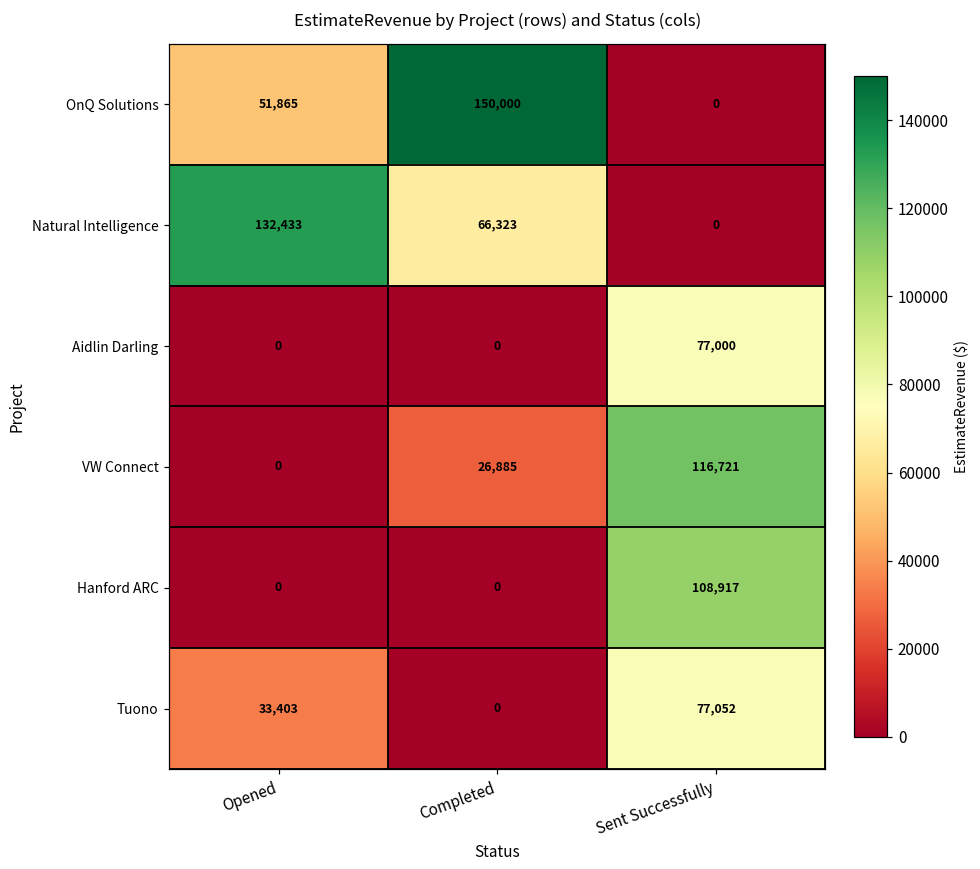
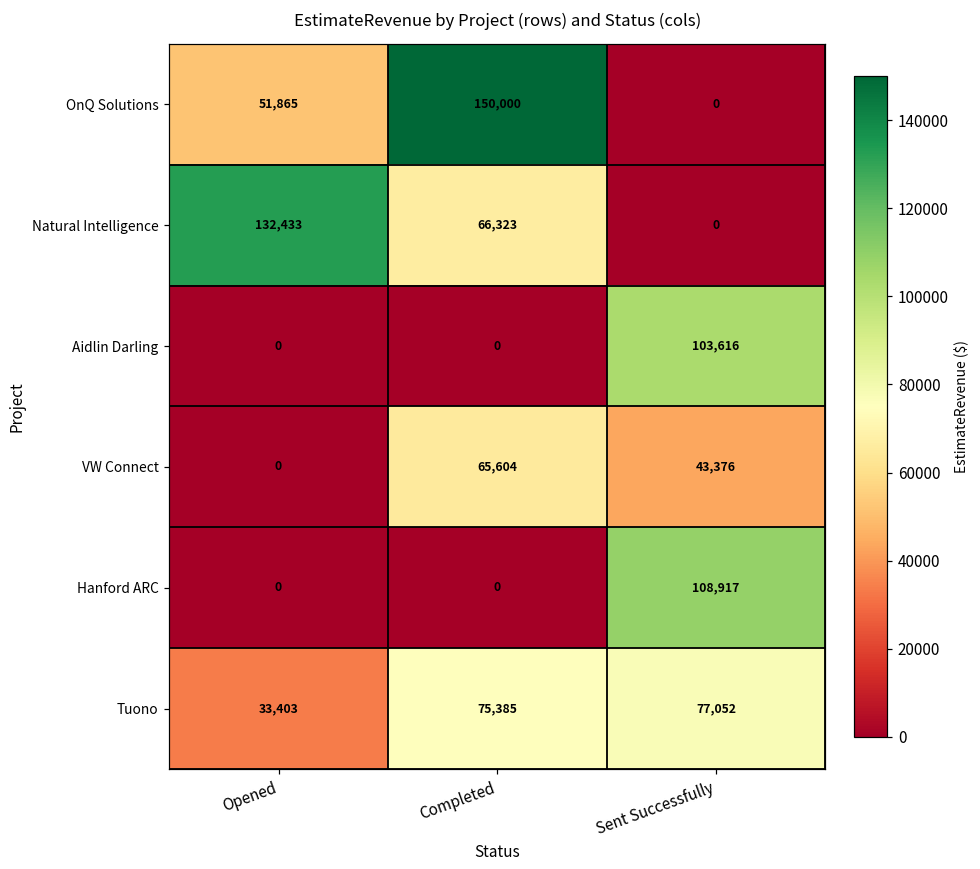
  {
    "OnQ Solutions": {
      "Opened": "51,865",
      "Completed": "150,000",
      "Sent Successfully": "0"
    },
    "Natural Intelligence": {
      "Opened": "132,433",
      "Completed": "66,323",
      "Sent Successfully": "0"
    },
    "Aidlin Darling": {
      "Opened": "0",
      "Completed": "0",
-     "Sent Successfully": "77,000"
+     "Sent Successfully": "103,616"
    },
    "VW Connect": {
      "Opened": "0",
-     "Completed": "26,885",
-     "Sent Successfully": "116,721"
+     "Completed": "65,604",
+     "Sent Successfully": "43,376"
    },
    "Hanford ARC": {
      "Opened": "0",
      "Completed": "0",
      "Sent Successfully": "108,917"
    },
    "Tuono": {
      "Opened": "33,403",
-     "Completed": "0",
+     "Completed": "75,385",
      "Sent Successfully": "77,052"
    }
  }
